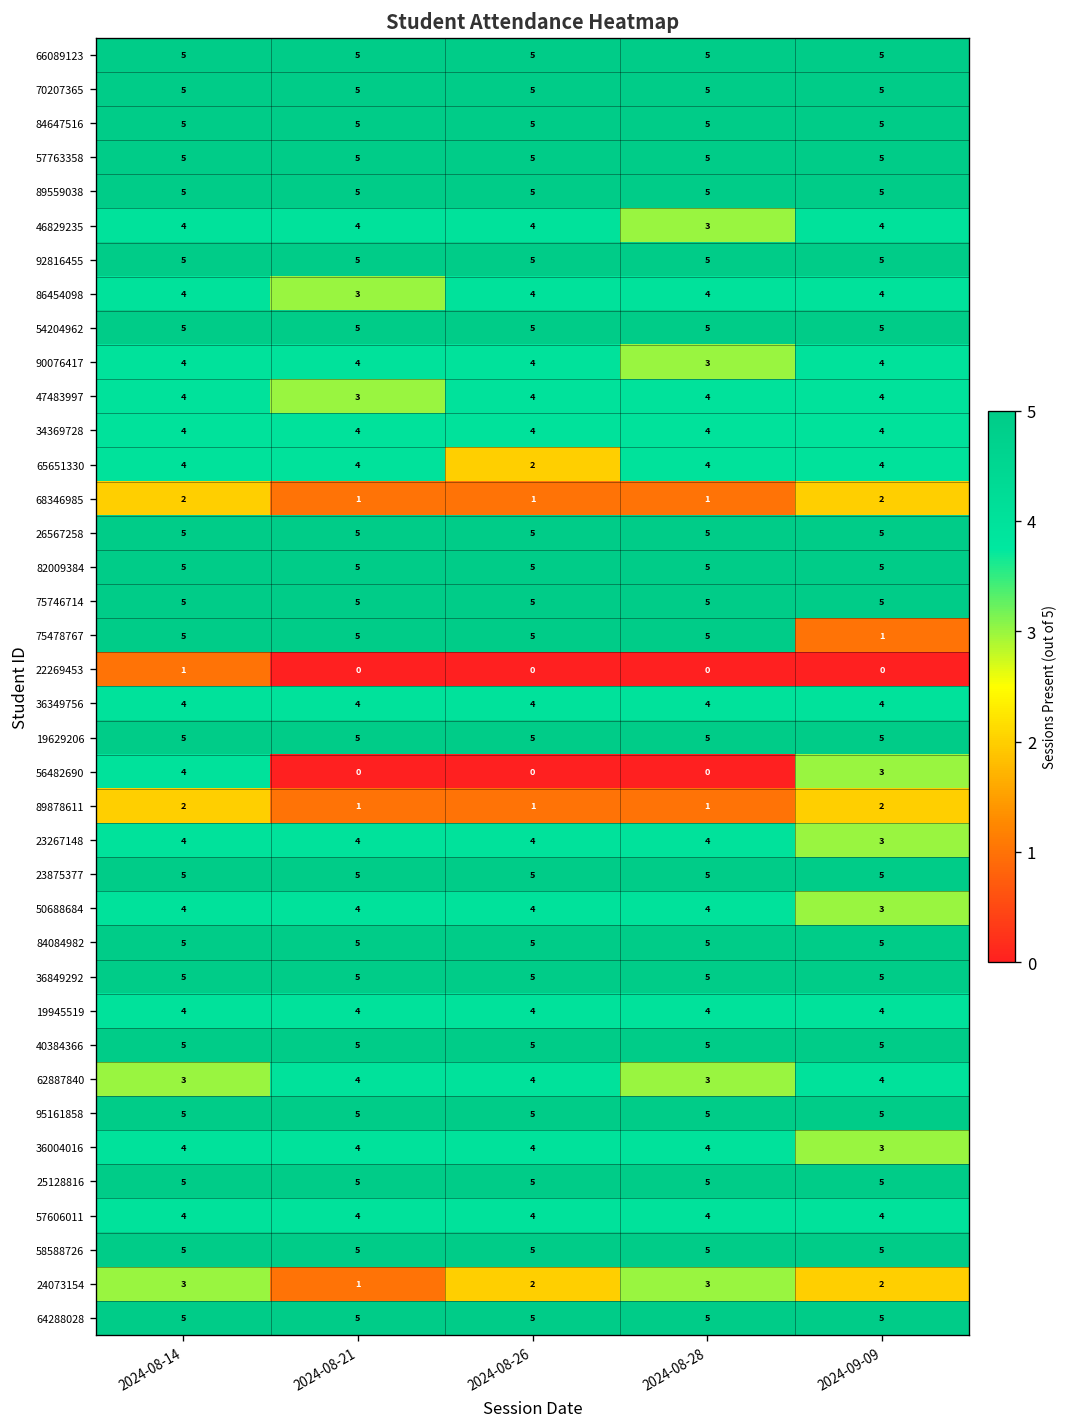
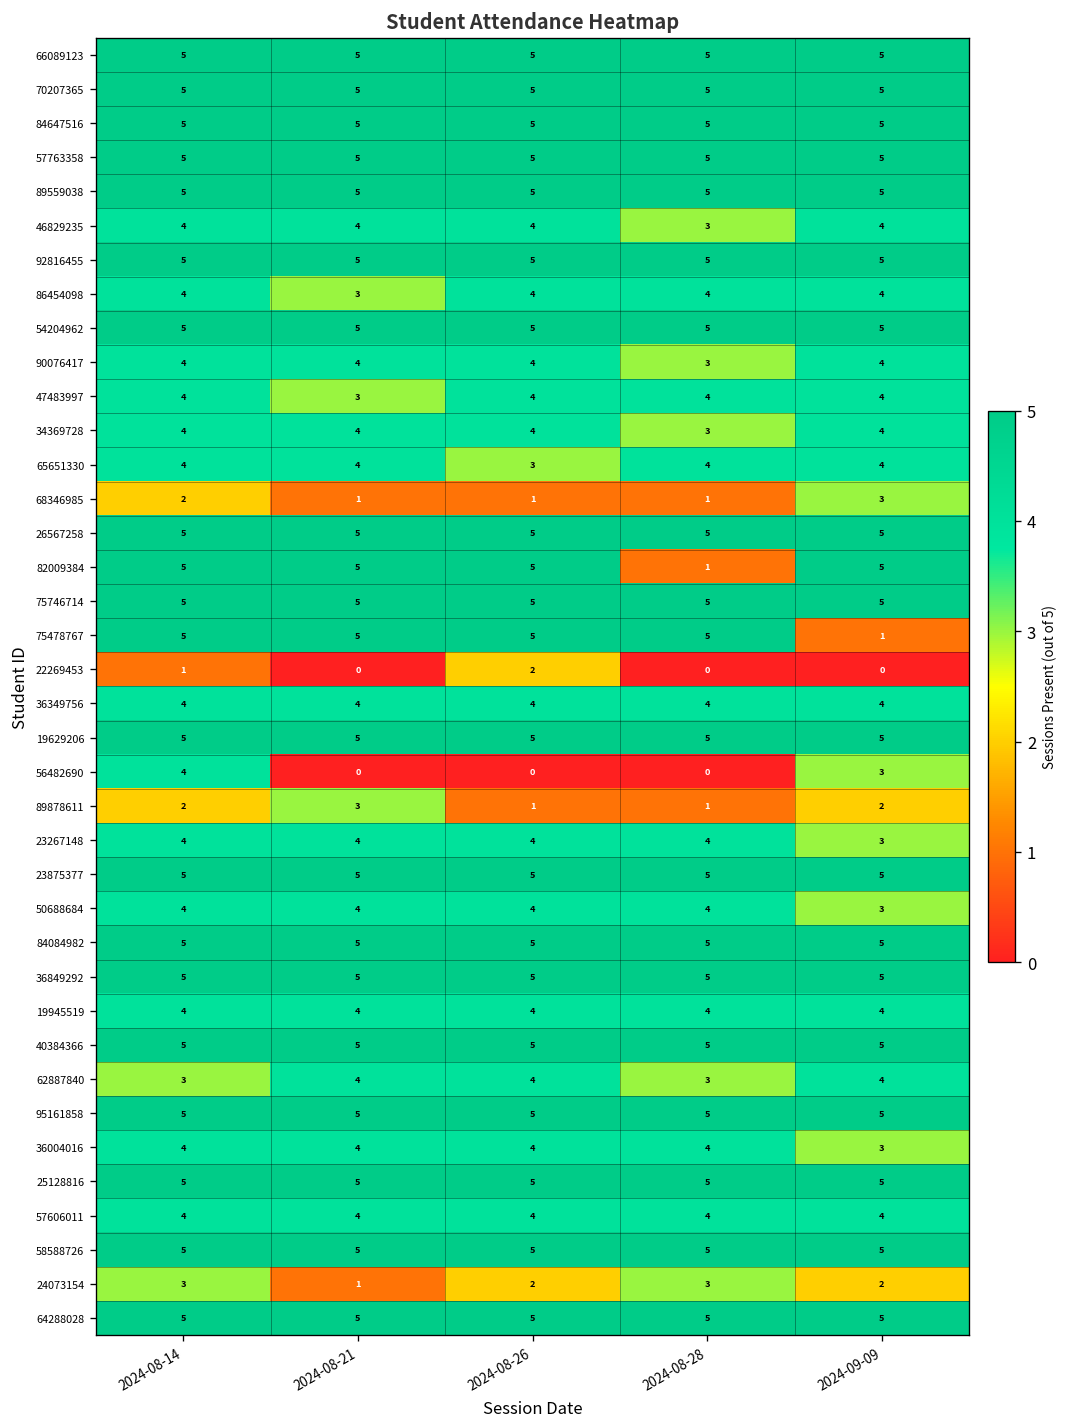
  {
    "66089123": {
      "2024-08-14": 5,
      "2024-08-21": 5,
      "2024-08-26": 5,
      "2024-08-28": 5,
      "2024-09-09": 5
    },
    "70207365": {
      "2024-08-14": 5,
      "2024-08-21": 5,
      "2024-08-26": 5,
      "2024-08-28": 5,
      "2024-09-09": 5
    },
    "84647516": {
      "2024-08-14": 5,
      "2024-08-21": 5,
      "2024-08-26": 5,
      "2024-08-28": 5,
      "2024-09-09": 5
    },
    "57763358": {
      "2024-08-14": 5,
      "2024-08-21": 5,
      "2024-08-26": 5,
      "2024-08-28": 5,
      "2024-09-09": 5
    },
    "89559038": {
      "2024-08-14": 5,
      "2024-08-21": 5,
      "2024-08-26": 5,
      "2024-08-28": 5,
      "2024-09-09": 5
    },
    "46829235": {
      "2024-08-14": 4,
      "2024-08-21": 4,
      "2024-08-26": 4,
      "2024-08-28": 3,
      "2024-09-09": 4
    },
    "92816455": {
      "2024-08-14": 5,
      "2024-08-21": 5,
      "2024-08-26": 5,
      "2024-08-28": 5,
      "2024-09-09": 5
    },
    "86454098": {
      "2024-08-14": 4,
      "2024-08-21": 3,
      "2024-08-26": 4,
      "2024-08-28": 4,
      "2024-09-09": 4
    },
    "54204962": {
      "2024-08-14": 5,
      "2024-08-21": 5,
      "2024-08-26": 5,
      "2024-08-28": 5,
      "2024-09-09": 5
    },
    "90076417": {
      "2024-08-14": 4,
      "2024-08-21": 4,
      "2024-08-26": 4,
      "2024-08-28": 3,
      "2024-09-09": 4
    },
    "47483997": {
      "2024-08-14": 4,
      "2024-08-21": 3,
      "2024-08-26": 4,
      "2024-08-28": 4,
      "2024-09-09": 4
    },
    "34369728": {
      "2024-08-14": 4,
      "2024-08-21": 4,
      "2024-08-26": 4,
-     "2024-08-28": 4,
+     "2024-08-28": 3,
      "2024-09-09": 4
    },
    "65651330": {
      "2024-08-14": 4,
      "2024-08-21": 4,
-     "2024-08-26": 2,
+     "2024-08-26": 3,
      "2024-08-28": 4,
      "2024-09-09": 4
    },
    "68346985": {
      "2024-08-14": 2,
      "2024-08-21": 1,
      "2024-08-26": 1,
      "2024-08-28": 1,
-     "2024-09-09": 2
+     "2024-09-09": 3
    },
    "26567258": {
      "2024-08-14": 5,
      "2024-08-21": 5,
      "2024-08-26": 5,
      "2024-08-28": 5,
      "2024-09-09": 5
    },
    "82009384": {
      "2024-08-14": 5,
      "2024-08-21": 5,
      "2024-08-26": 5,
-     "2024-08-28": 5,
+     "2024-08-28": 1,
      "2024-09-09": 5
    },
    "75746714": {
      "2024-08-14": 5,
      "2024-08-21": 5,
      "2024-08-26": 5,
      "2024-08-28": 5,
      "2024-09-09": 5
    },
    "75478767": {
      "2024-08-14": 5,
      "2024-08-21": 5,
      "2024-08-26": 5,
      "2024-08-28": 5,
      "2024-09-09": 1
    },
    "22269453": {
      "2024-08-14": 1,
      "2024-08-21": 0,
-     "2024-08-26": 0,
+     "2024-08-26": 2,
      "2024-08-28": 0,
      "2024-09-09": 0
    },
    "36349756": {
      "2024-08-14": 4,
      "2024-08-21": 4,
      "2024-08-26": 4,
      "2024-08-28": 4,
      "2024-09-09": 4
    },
    "19629206": {
      "2024-08-14": 5,
      "2024-08-21": 5,
      "2024-08-26": 5,
      "2024-08-28": 5,
      "2024-09-09": 5
    },
    "56482690": {
      "2024-08-14": 4,
      "2024-08-21": 0,
      "2024-08-26": 0,
      "2024-08-28": 0,
      "2024-09-09": 3
    },
    "89878611": {
      "2024-08-14": 2,
-     "2024-08-21": 1,
+     "2024-08-21": 3,
      "2024-08-26": 1,
      "2024-08-28": 1,
      "2024-09-09": 2
    },
    "23267148": {
      "2024-08-14": 4,
      "2024-08-21": 4,
      "2024-08-26": 4,
      "2024-08-28": 4,
      "2024-09-09": 3
    },
    "23875377": {
      "2024-08-14": 5,
      "2024-08-21": 5,
      "2024-08-26": 5,
      "2024-08-28": 5,
      "2024-09-09": 5
    },
    "50688684": {
      "2024-08-14": 4,
      "2024-08-21": 4,
      "2024-08-26": 4,
      "2024-08-28": 4,
      "2024-09-09": 3
    },
    "84084982": {
      "2024-08-14": 5,
      "2024-08-21": 5,
      "2024-08-26": 5,
      "2024-08-28": 5,
      "2024-09-09": 5
    },
    "36849292": {
      "2024-08-14": 5,
      "2024-08-21": 5,
      "2024-08-26": 5,
      "2024-08-28": 5,
      "2024-09-09": 5
    },
    "19945519": {
      "2024-08-14": 4,
      "2024-08-21": 4,
      "2024-08-26": 4,
      "2024-08-28": 4,
      "2024-09-09": 4
    },
    "40384366": {
      "2024-08-14": 5,
      "2024-08-21": 5,
      "2024-08-26": 5,
      "2024-08-28": 5,
      "2024-09-09": 5
    },
    "62887840": {
      "2024-08-14": 3,
      "2024-08-21": 4,
      "2024-08-26": 4,
      "2024-08-28": 3,
      "2024-09-09": 4
    },
    "95161858": {
      "2024-08-14": 5,
      "2024-08-21": 5,
      "2024-08-26": 5,
      "2024-08-28": 5,
      "2024-09-09": 5
    },
    "36004016": {
      "2024-08-14": 4,
      "2024-08-21": 4,
      "2024-08-26": 4,
      "2024-08-28": 4,
      "2024-09-09": 3
    },
    "25128816": {
      "2024-08-14": 5,
      "2024-08-21": 5,
      "2024-08-26": 5,
      "2024-08-28": 5,
      "2024-09-09": 5
    },
    "57606011": {
      "2024-08-14": 4,
      "2024-08-21": 4,
      "2024-08-26": 4,
      "2024-08-28": 4,
      "2024-09-09": 4
    },
    "58588726": {
      "2024-08-14": 5,
      "2024-08-21": 5,
      "2024-08-26": 5,
      "2024-08-28": 5,
      "2024-09-09": 5
    },
    "24073154": {
      "2024-08-14": 3,
      "2024-08-21": 1,
      "2024-08-26": 2,
      "2024-08-28": 3,
      "2024-09-09": 2
    },
    "64288028": {
      "2024-08-14": 5,
      "2024-08-21": 5,
      "2024-08-26": 5,
      "2024-08-28": 5,
      "2024-09-09": 5
    }
  }
